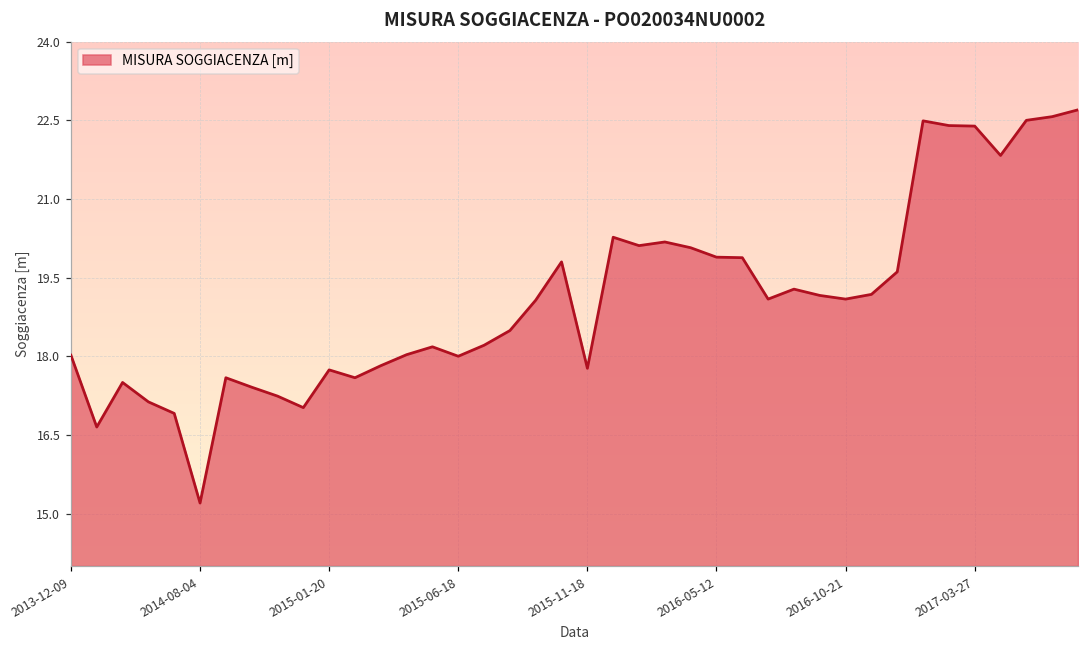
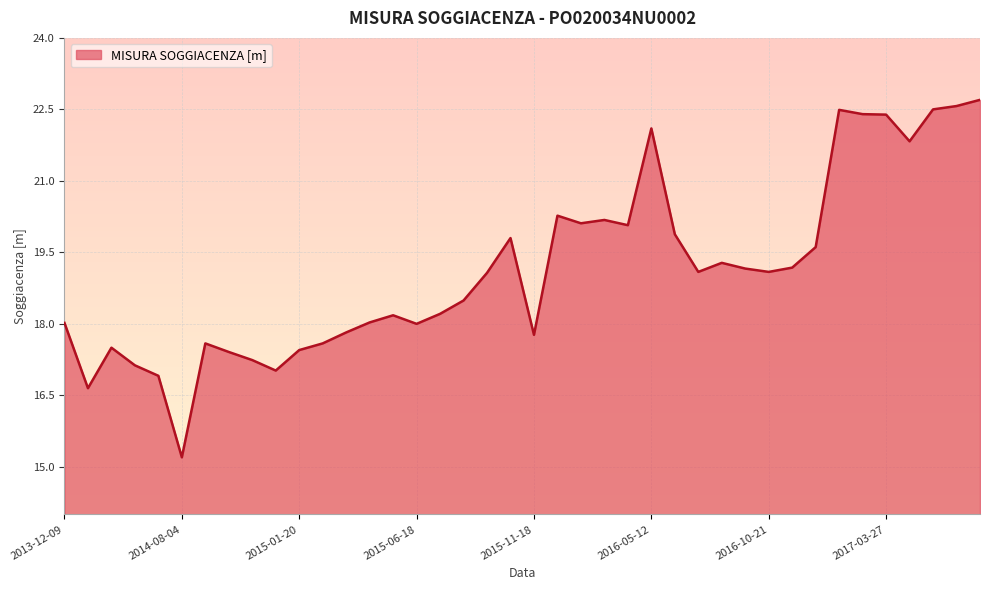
  {
    "2013-12-09": 18.0,
    "2014-08-04": 15.2,
-   "2015-01-20": 17.7,
+   "2015-01-20": 17.5,
    "2015-06-18": 18.0,
    "2015-11-18": 17.8,
-   "2016-05-12": 19.9,
+   "2016-05-12": 22.1,
    "2016-10-21": 19.1,
    "2017-03-27": 22.4
  }
